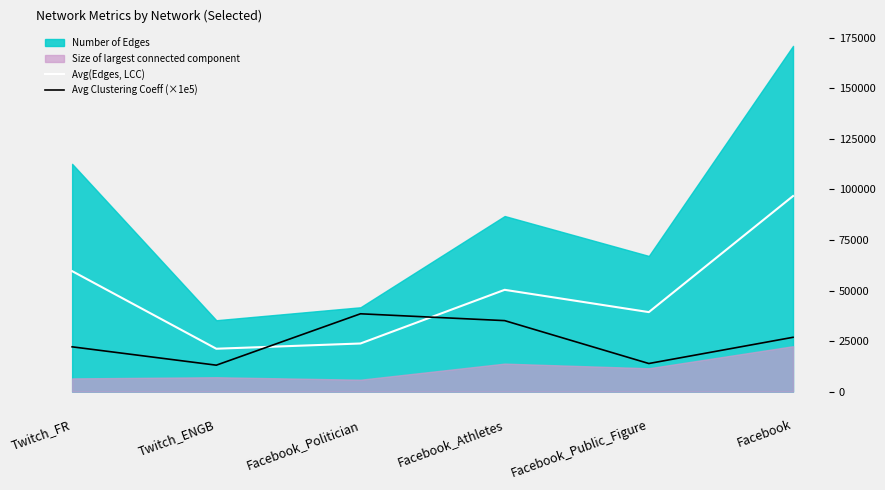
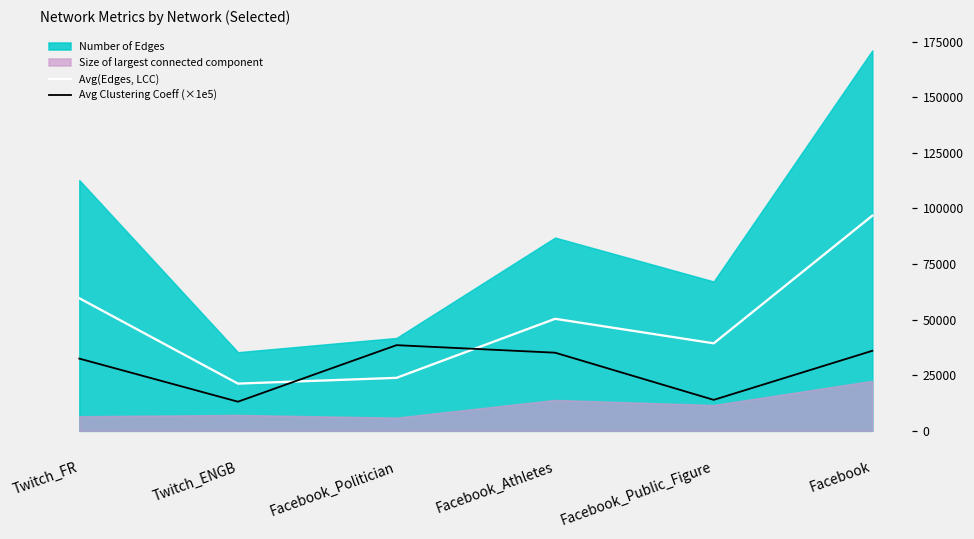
  {
    "Avg(Edges, LCC)": {
      "Twitch_FR": 60000,
      "Twitch_ENGB": 21000,
      "Facebook_Politician": 24000,
      "Facebook_Athletes": 50000,
      "Facebook_Public_Figure": 39000,
      "Facebook": 97000
    },
    "Avg Clustering Coeff (×1e5)": {
-     "Twitch_FR": 22000,
+     "Twitch_FR": 32000,
      "Twitch_ENGB": 13000,
      "Facebook_Politician": 39000,
      "Facebook_Athletes": 35000,
      "Facebook_Public_Figure": 14000,
-     "Facebook": 27000
+     "Facebook": 36000
    }
  }
